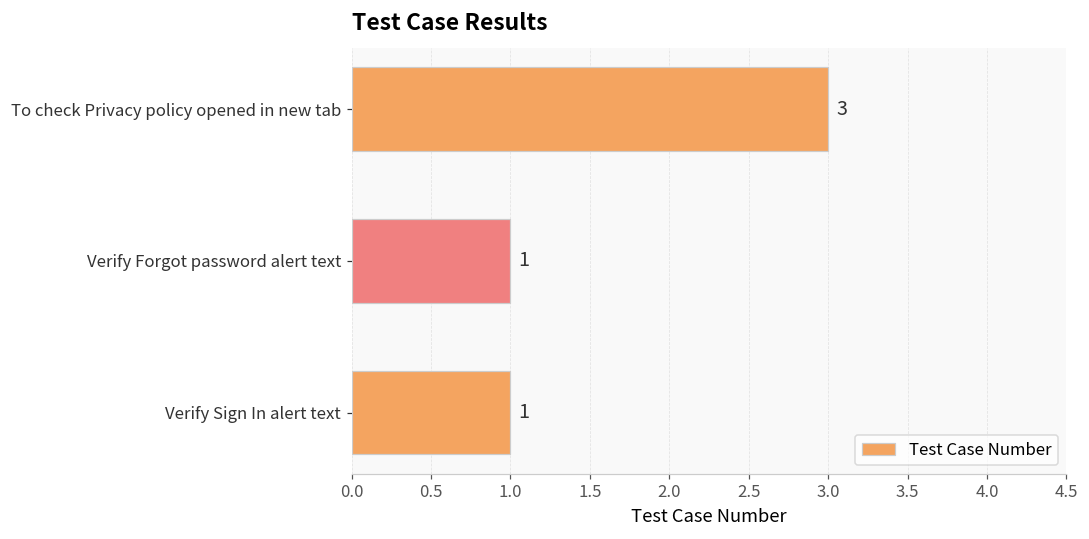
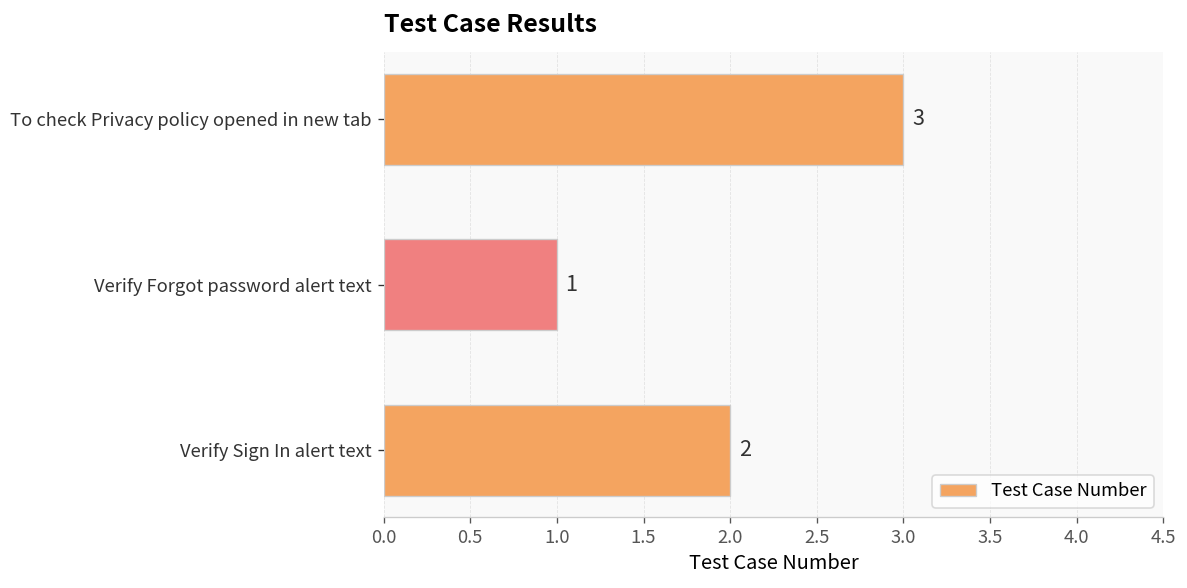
  {
    "To check Privacy policy opened in new tab": 3,
    "Verify Forgot password alert text": 1,
-   "Verify Sign In alert text": 1
+   "Verify Sign In alert text": 2
  }
